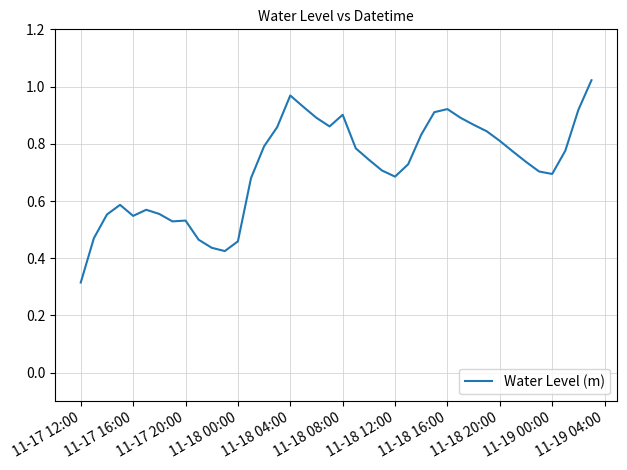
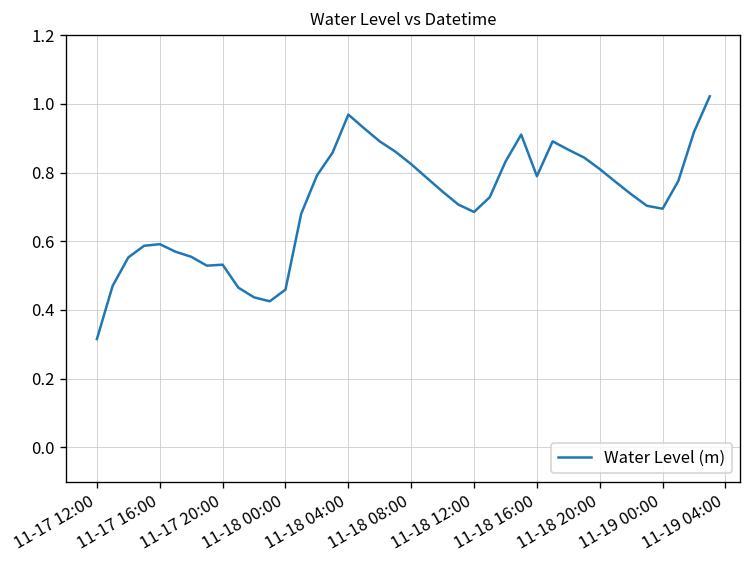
  {
    "11-17 12:00": 0.32,
-   "11-17 16:00": 0.55,
+   "11-17 16:00": 0.59,
    "11-17 20:00": 0.53,
    "11-18 00:00": 0.46,
    "11-18 04:00": 0.97,
-   "11-18 08:00": 0.90,
+   "11-18 08:00": 0.82,
    "11-18 12:00": 0.69,
-   "11-18 16:00": 0.92,
+   "11-18 16:00": 0.79,
    "11-18 20:00": 0.81,
    "11-19 00:00": 0.69
  }
